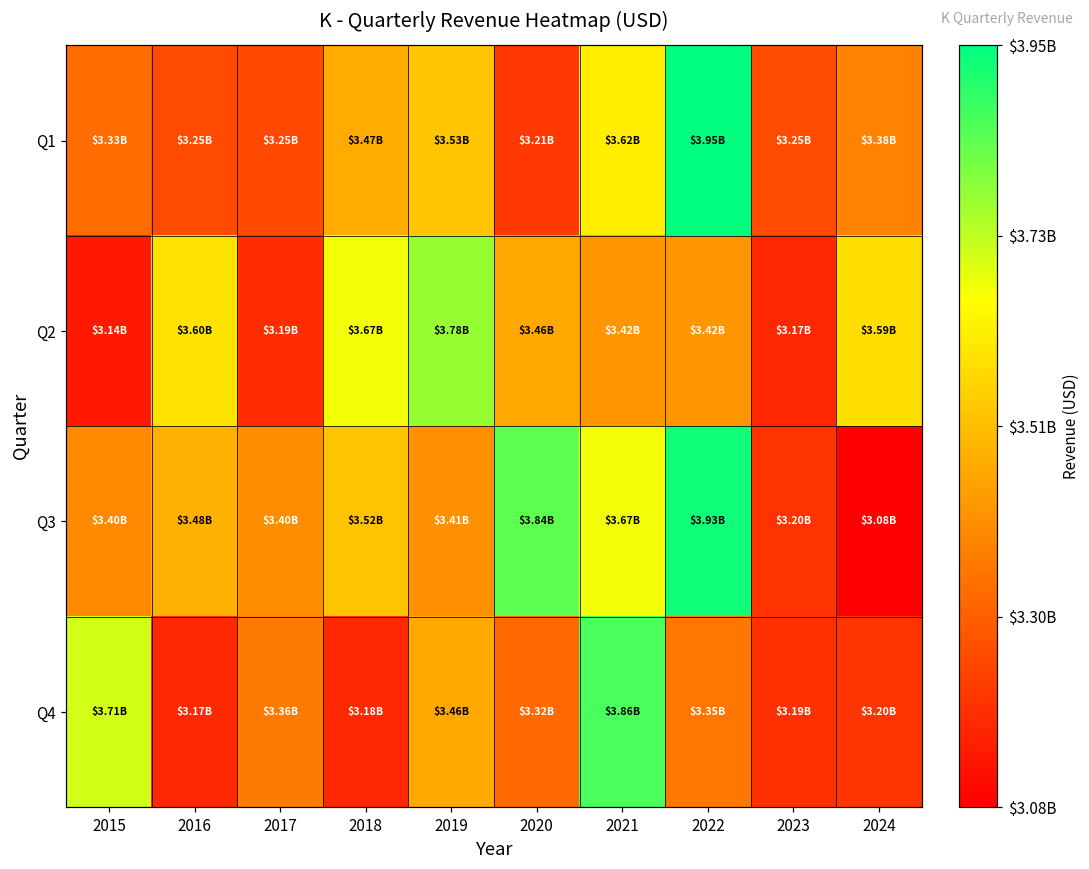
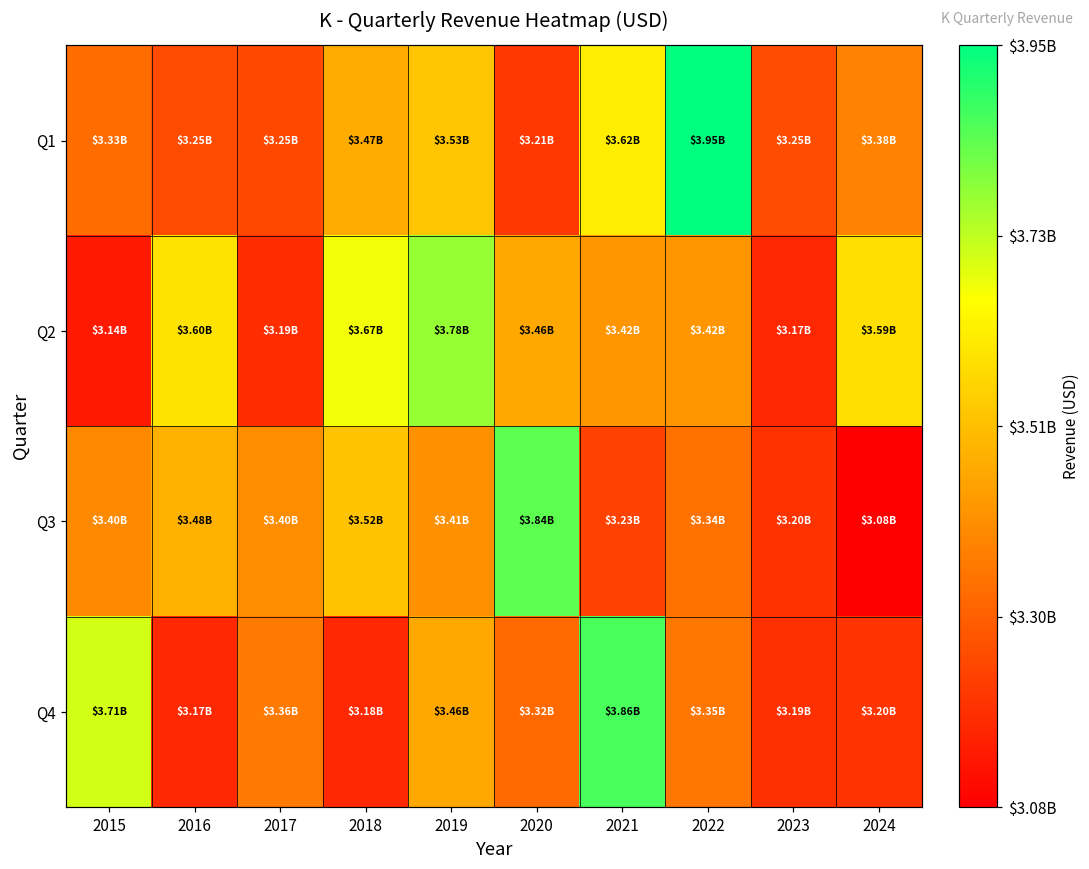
  {
    "Q1": {
      "2015": "$3.33B",
      "2016": "$3.25B",
      "2017": "$3.25B",
      "2018": "$3.47B",
      "2019": "$3.53B",
      "2020": "$3.21B",
      "2021": "$3.62B",
      "2022": "$3.95B",
      "2023": "$3.25B",
      "2024": "$3.38B"
    },
    "Q2": {
      "2015": "$3.14B",
      "2016": "$3.60B",
      "2017": "$3.19B",
      "2018": "$3.67B",
      "2019": "$3.78B",
      "2020": "$3.46B",
      "2021": "$3.42B",
      "2022": "$3.42B",
      "2023": "$3.17B",
      "2024": "$3.59B"
    },
    "Q3": {
      "2015": "$3.40B",
      "2016": "$3.48B",
      "2017": "$3.40B",
      "2018": "$3.52B",
      "2019": "$3.41B",
      "2020": "$3.84B",
-     "2021": "$3.67B",
-     "2022": "$3.93B",
+     "2021": "$3.23B",
+     "2022": "$3.34B",
      "2023": "$3.20B",
      "2024": "$3.08B"
    },
    "Q4": {
      "2015": "$3.71B",
      "2016": "$3.17B",
      "2017": "$3.36B",
      "2018": "$3.18B",
      "2019": "$3.46B",
      "2020": "$3.32B",
      "2021": "$3.86B",
      "2022": "$3.35B",
      "2023": "$3.19B",
      "2024": "$3.20B"
    }
  }
